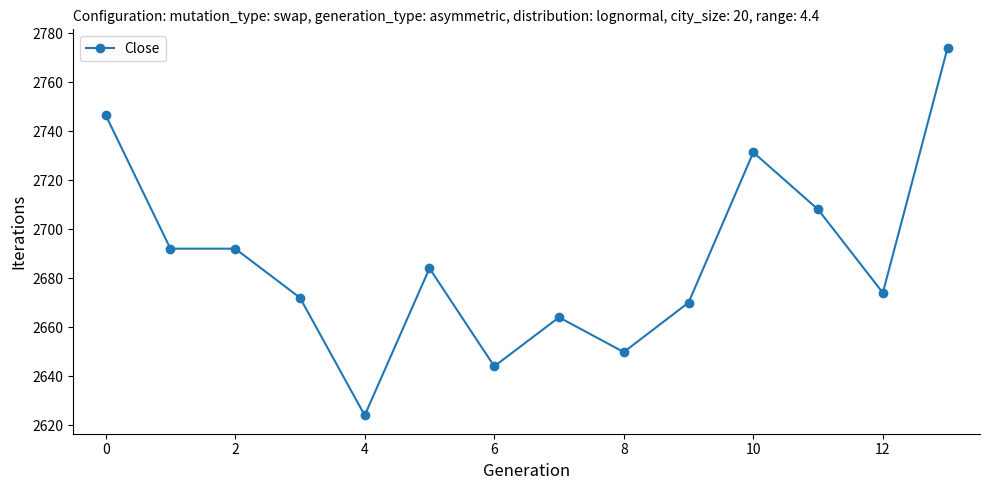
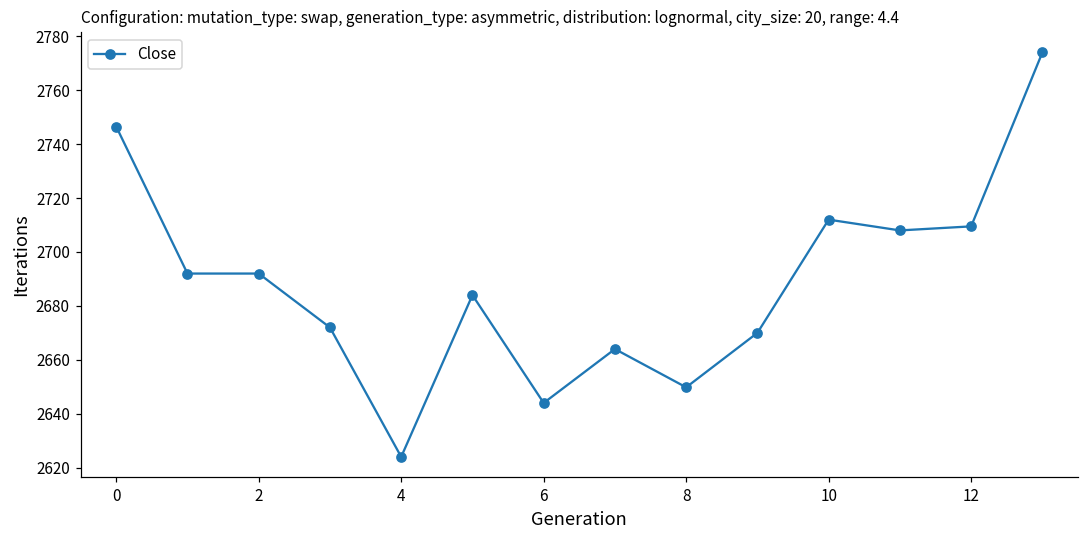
  {
    "0": 2747,
    "2": 2692,
    "4": 2624,
    "6": 2644,
    "8": 2650,
-   "10": 2731,
-   "12": 2674
+   "10": 2712,
+   "12": 2710
  }
